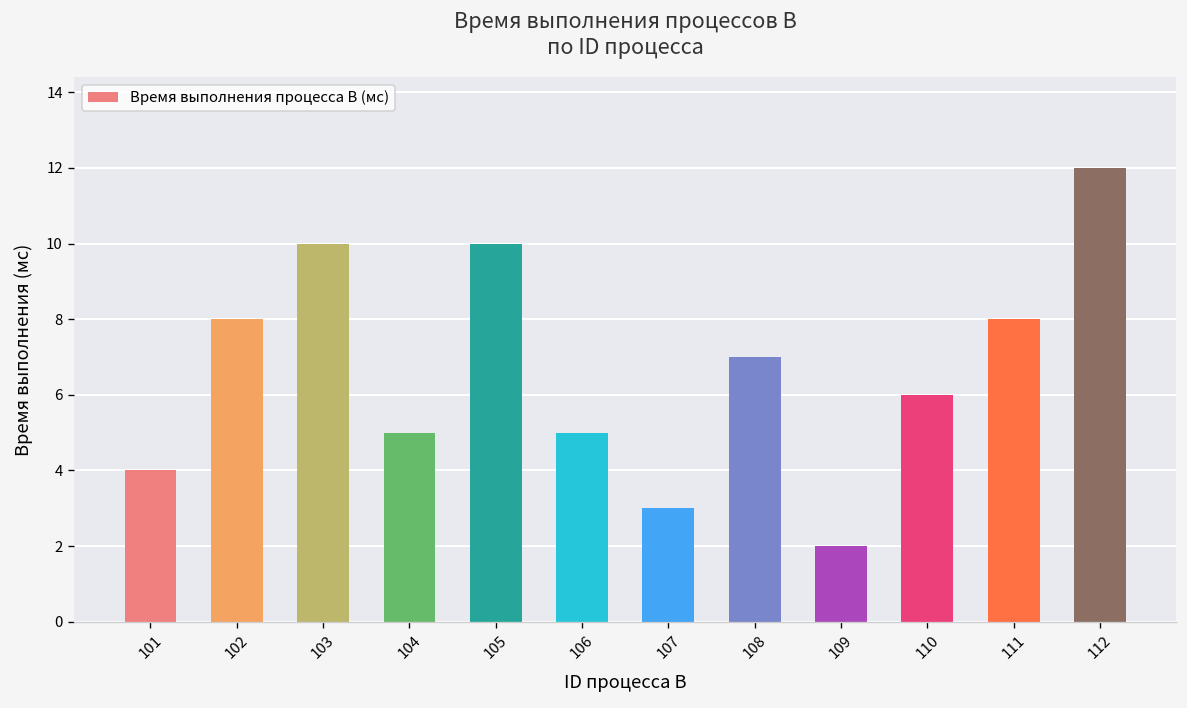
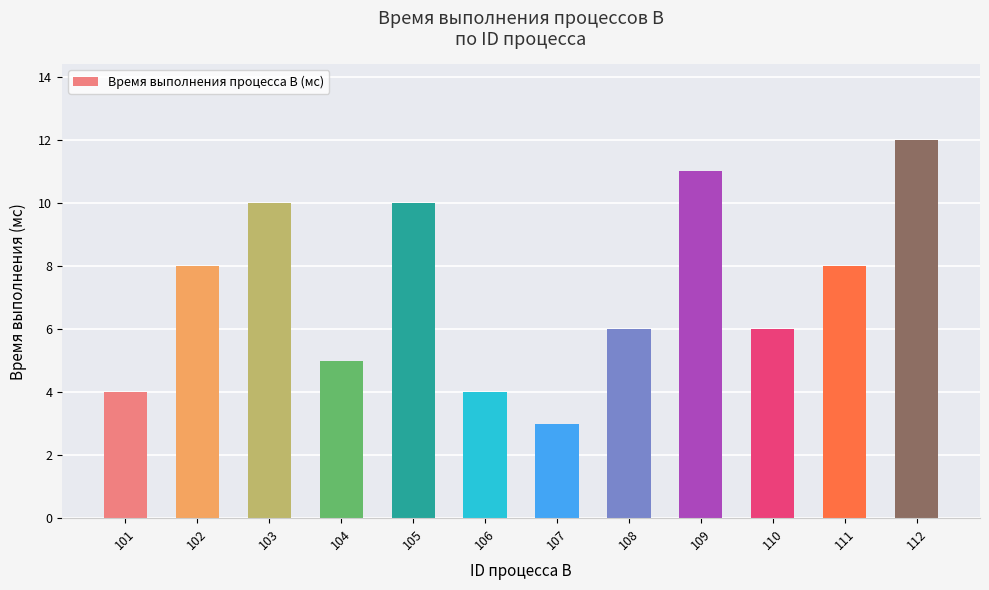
  {
    "101": 4,
    "102": 8,
    "103": 10,
    "104": 5,
    "105": 10,
-   "106": 5,
+   "106": 4,
    "107": 3,
-   "108": 7,
-   "109": 2,
+   "108": 6,
+   "109": 11,
    "110": 6,
    "111": 8,
    "112": 12
  }
